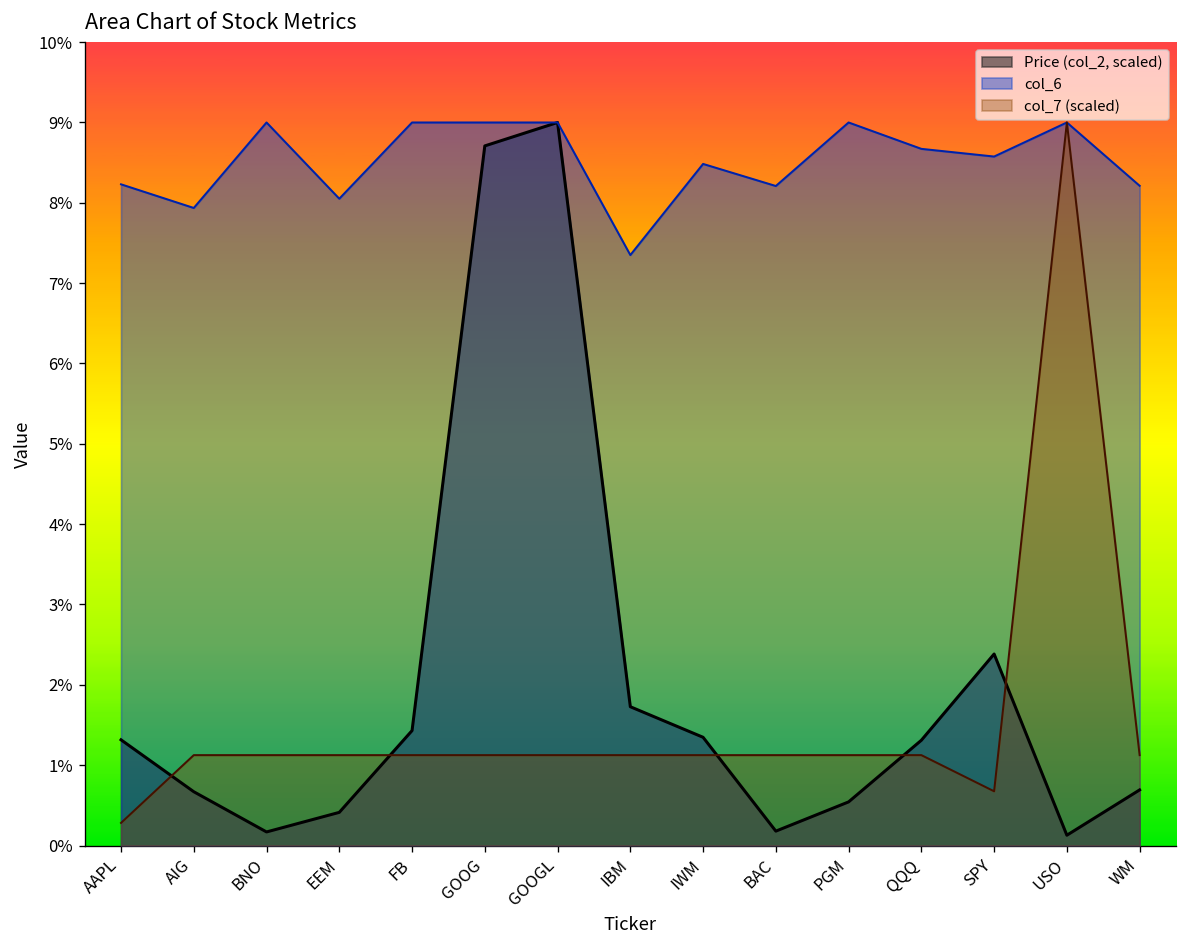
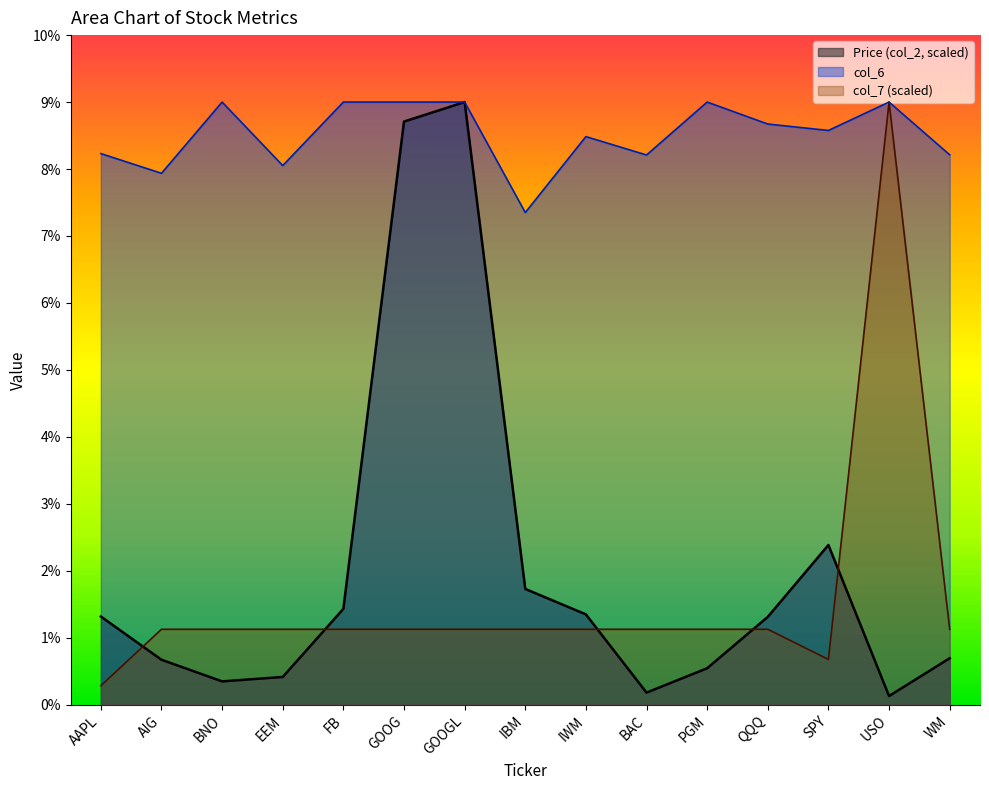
  {
    "Price (col_2, scaled)": {
      "AAPL": "1.3%",
      "AIG": "0.7%",
-     "BNO": "0.2%",
+     "BNO": "0.3%",
      "EEM": "0.4%",
      "FB": "1.4%",
      "GOOG": "8.7%",
      "IBM": "1.7%",
      "IWM": "1.3%",
      "BAC": "0.2%",
      "PGM": "0.5%",
      "QQQ": "1.3%",
      "SPY": "2.4%",
      "USO": "0.1%",
      "WM": "0.7%"
    },
    "col_6": {
      "AAPL": "8.2%",
      "AIG": "7.9%",
      "BNO": "9.0%",
      "EEM": "8.1%",
      "FB": "9.0%",
      "GOOG": "9.0%",
      "IBM": "7.3%",
      "IWM": "8.5%",
      "BAC": "8.2%",
      "PGM": "9.0%",
      "QQQ": "8.7%",
      "SPY": "8.6%",
      "WM": "8.2%"
    },
    "col_7 (scaled)": {
      "AAPL": "0.3%",
      "AIG": "1.1%",
      "BNO": "1.1%",
      "EEM": "1.1%",
      "FB": "1.1%",
      "GOOG": "1.1%",
      "GOOGL": "1.1%",
      "IBM": "1.1%",
      "IWM": "1.1%",
      "BAC": "1.1%",
      "PGM": "1.1%",
      "QQQ": "1.1%",
      "SPY": "0.7%",
      "WM": "1.1%"
    }
  }
